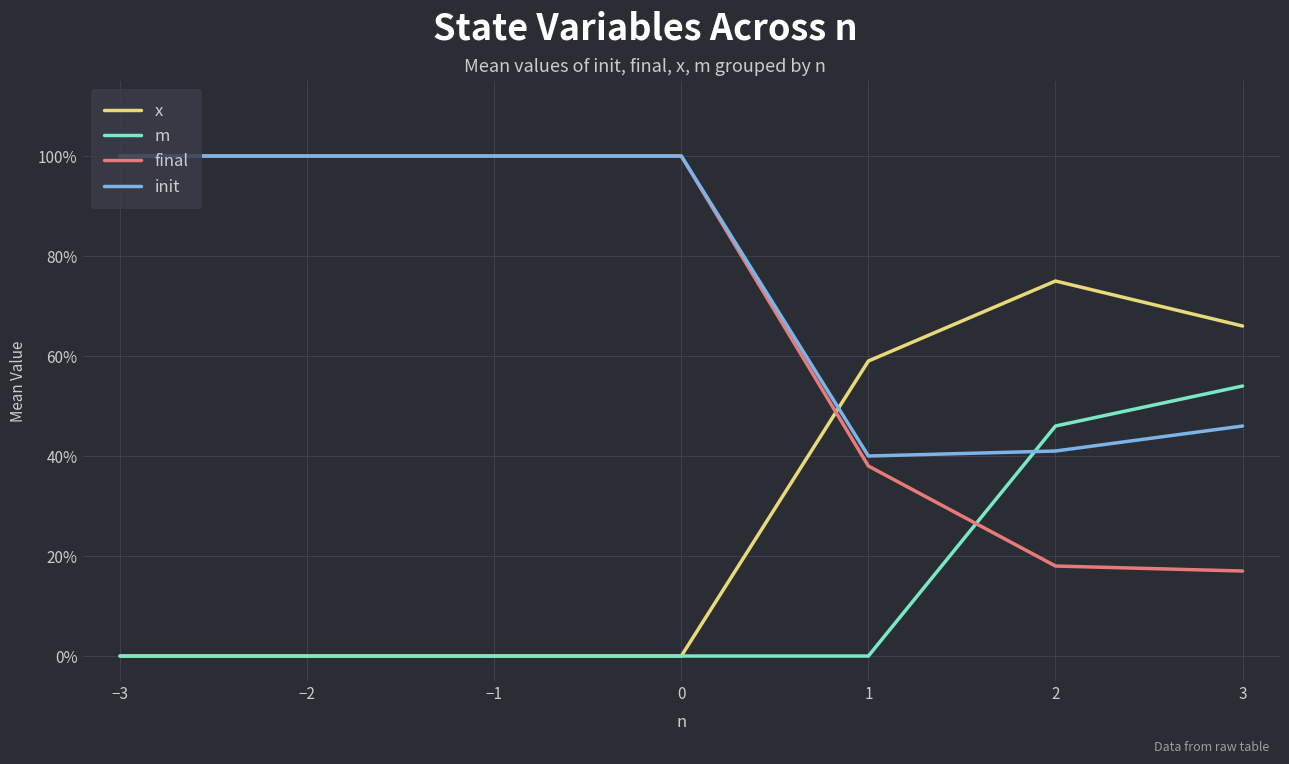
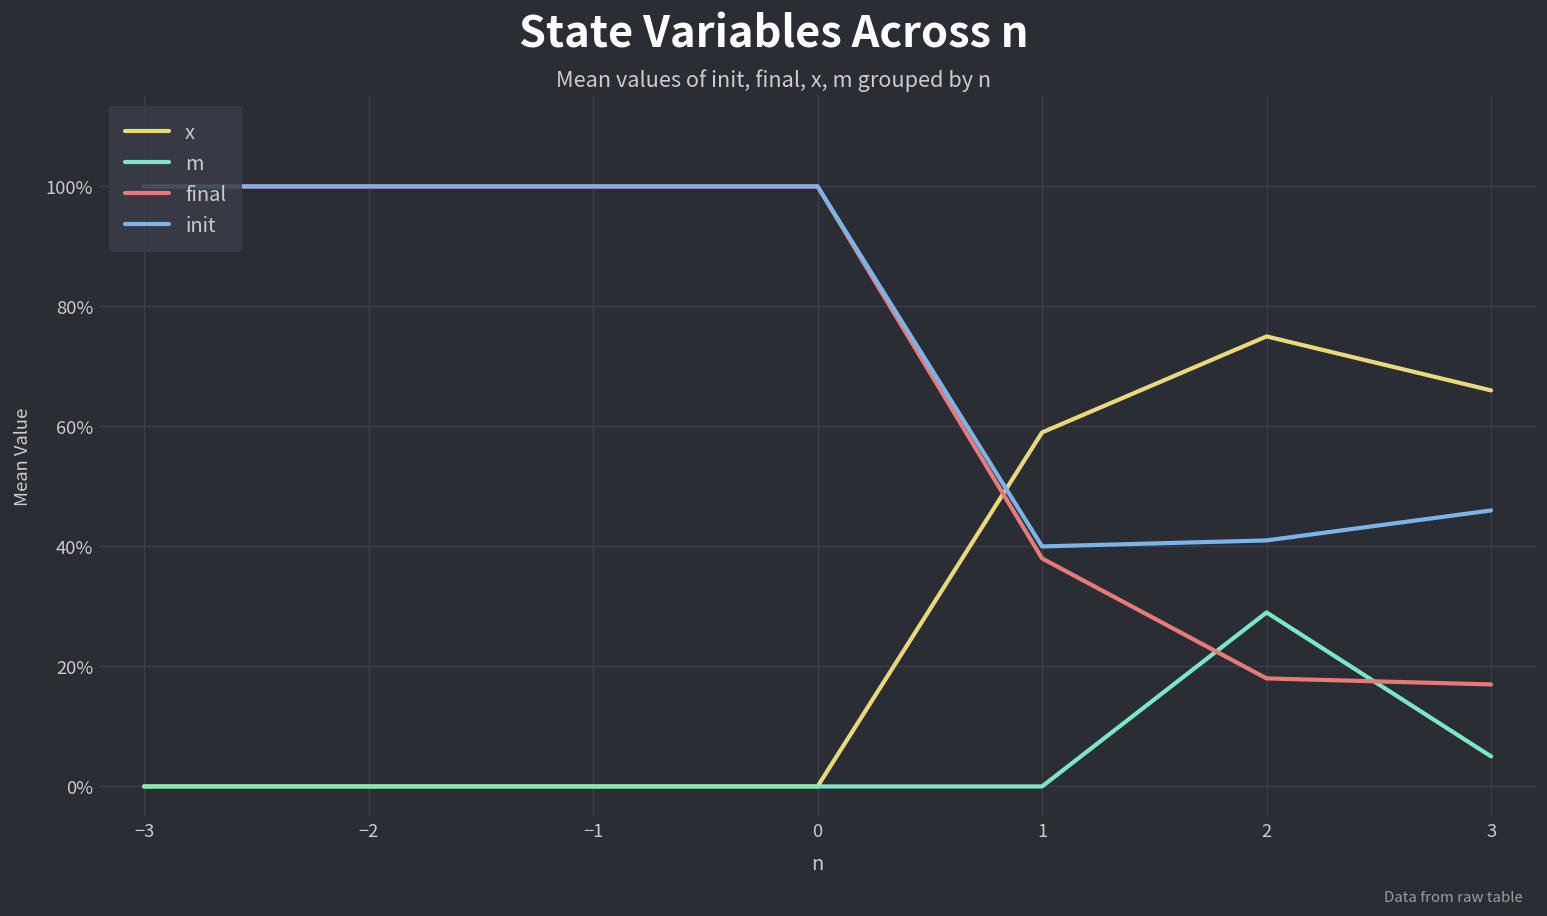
  {
    "x": {
      "1": "59%",
      "2": "75%",
      "3": "66%"
    },
    "m": {
      "1": "0%",
-     "2": "46%",
-     "3": "54%"
+     "2": "29%",
+     "3": "5%"
    },
    "final": {
      "1": "38%",
      "2": "18%",
      "3": "17%"
    },
    "init": {
      "1": "40%",
      "2": "41%",
      "3": "46%"
    }
  }
